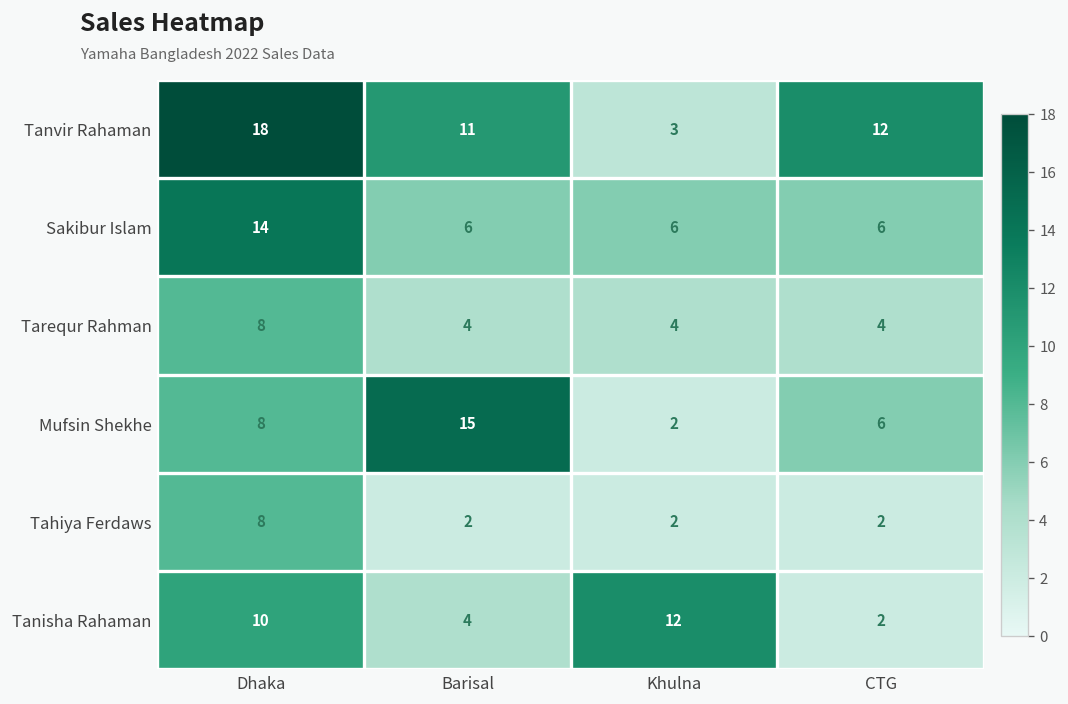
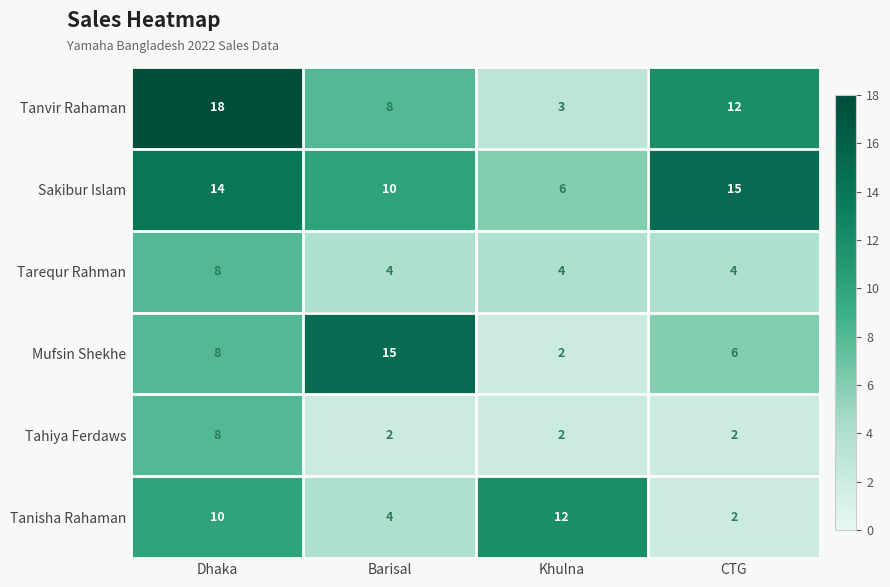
  {
    "Tanvir Rahaman": {
      "Dhaka": 18,
-     "Barisal": 11,
+     "Barisal": 8,
      "Khulna": 3,
      "CTG": 12
    },
    "Sakibur Islam": {
      "Dhaka": 14,
-     "Barisal": 6,
+     "Barisal": 10,
      "Khulna": 6,
-     "CTG": 6
+     "CTG": 15
    },
    "Tarequr Rahman": {
      "Dhaka": 8,
      "Barisal": 4,
      "Khulna": 4,
      "CTG": 4
    },
    "Mufsin Shekhe": {
      "Dhaka": 8,
      "Barisal": 15,
      "Khulna": 2,
      "CTG": 6
    },
    "Tahiya Ferdaws": {
      "Dhaka": 8,
      "Barisal": 2,
      "Khulna": 2,
      "CTG": 2
    },
    "Tanisha Rahaman": {
      "Dhaka": 10,
      "Barisal": 4,
      "Khulna": 12,
      "CTG": 2
    }
  }
